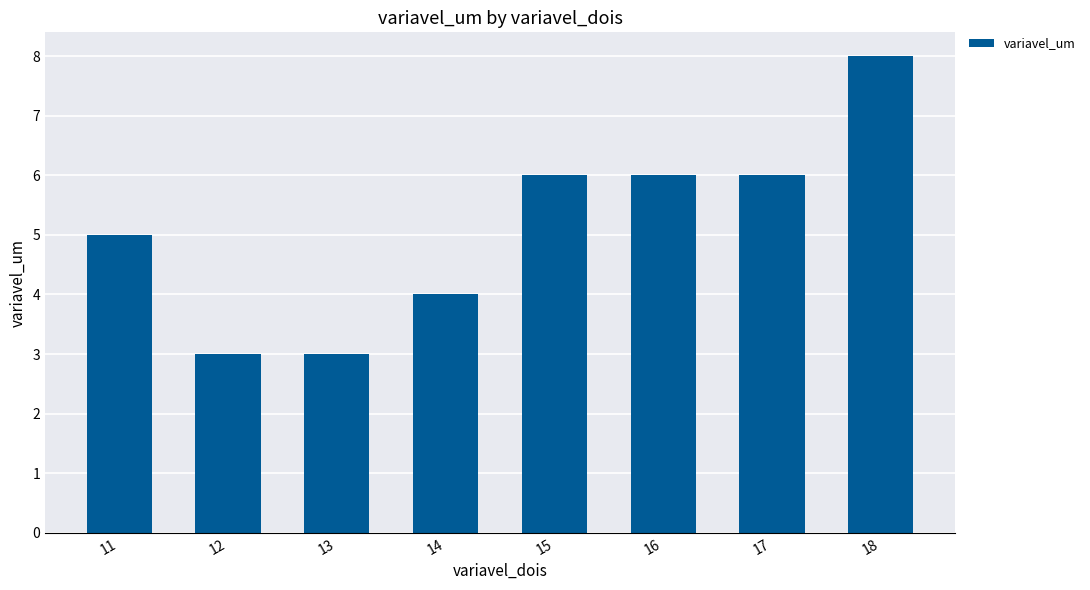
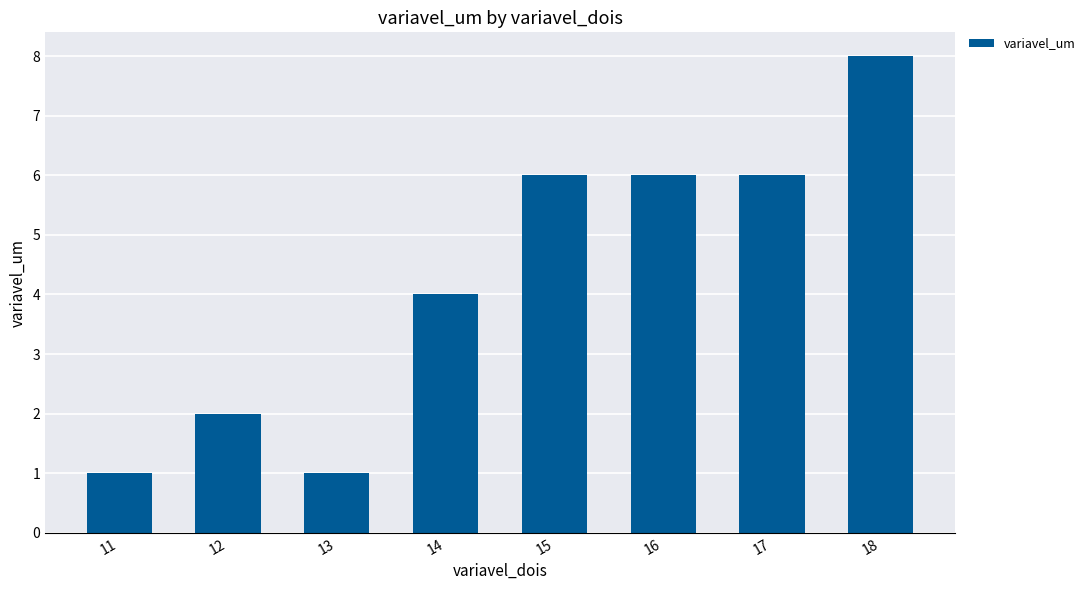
  {
-   "11": 5,
-   "12": 3,
-   "13": 3,
+   "11": 1,
+   "12": 2,
+   "13": 1,
    "14": 4,
    "15": 6,
    "16": 6,
    "17": 6,
    "18": 8
  }
